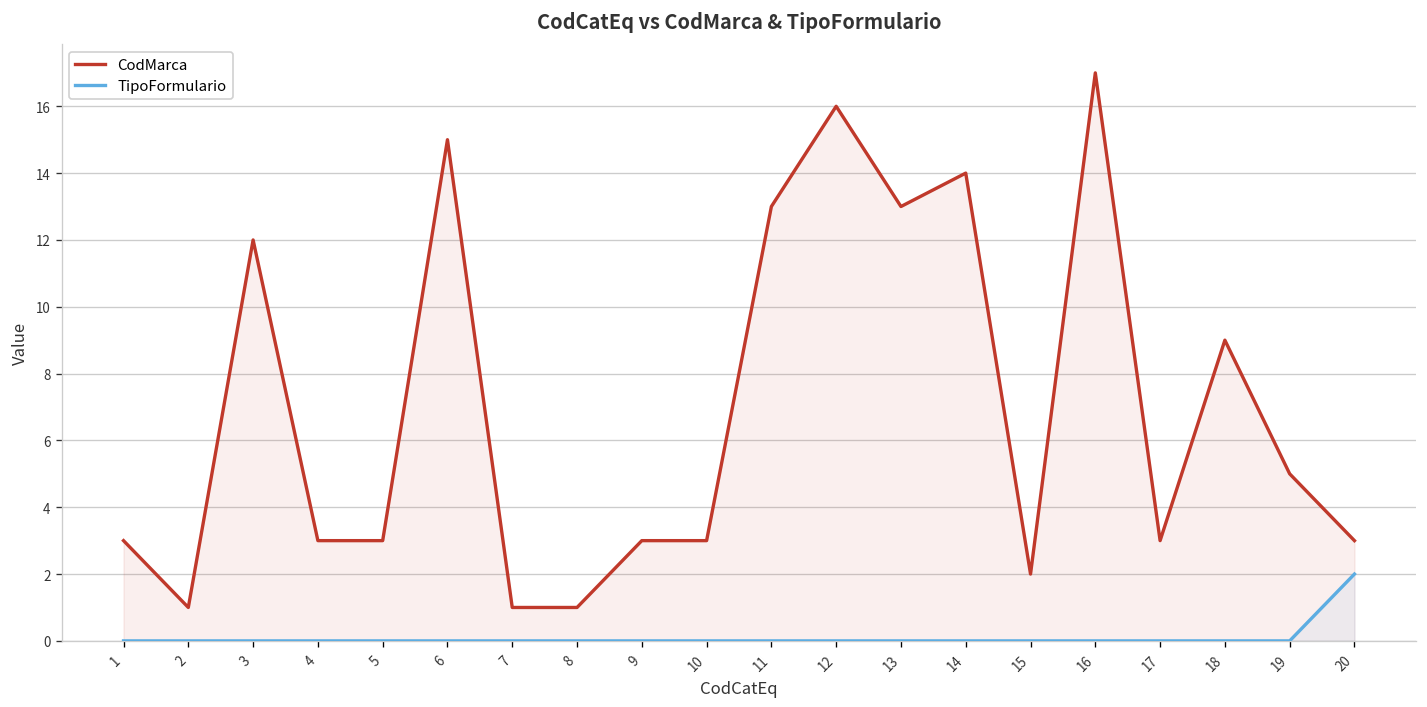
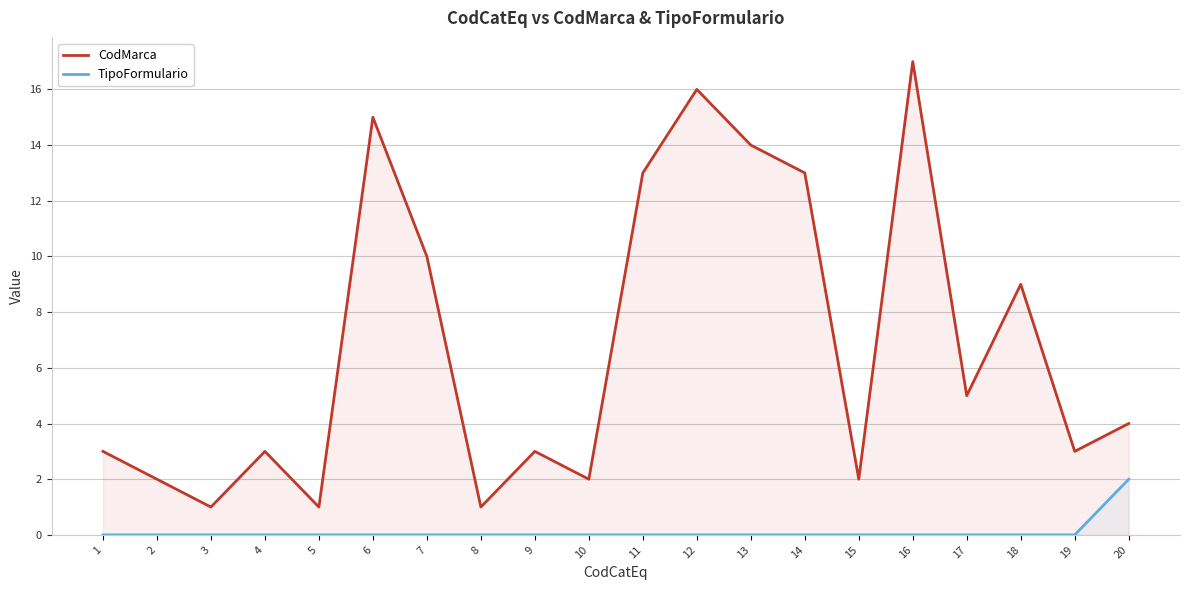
  {
    "CodMarca": {
      "1": 3,
-     "2": 1,
-     "3": 12,
+     "2": 2,
+     "3": 1,
      "4": 3,
-     "5": 3,
+     "5": 1,
      "6": 15,
-     "7": 1,
+     "7": 10,
      "8": 1,
      "9": 3,
-     "10": 3,
+     "10": 2,
      "11": 13,
      "12": 16,
-     "13": 13,
-     "14": 14,
+     "13": 14,
+     "14": 13,
      "15": 2,
      "16": 17,
-     "17": 3,
+     "17": 5,
      "18": 9,
-     "19": 5,
-     "20": 3
+     "19": 3,
+     "20": 4
    },
    "TipoFormulario": {
      "1": 0,
      "2": 0,
      "3": 0,
      "4": 0,
      "5": 0,
      "6": 0,
      "7": 0,
      "8": 0,
      "9": 0,
      "10": 0,
      "11": 0,
      "12": 0,
      "13": 0,
      "14": 0,
      "15": 0,
      "16": 0,
      "17": 0,
      "18": 0,
      "19": 0,
      "20": 2
    }
  }
